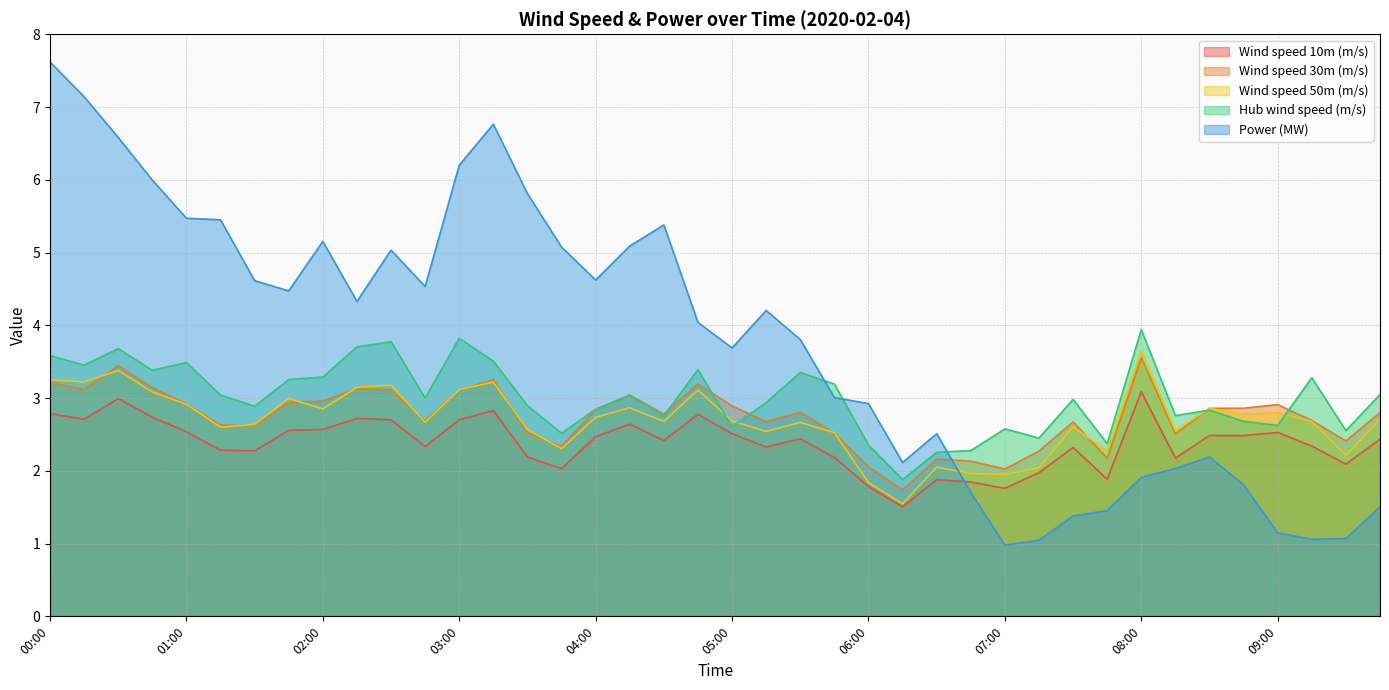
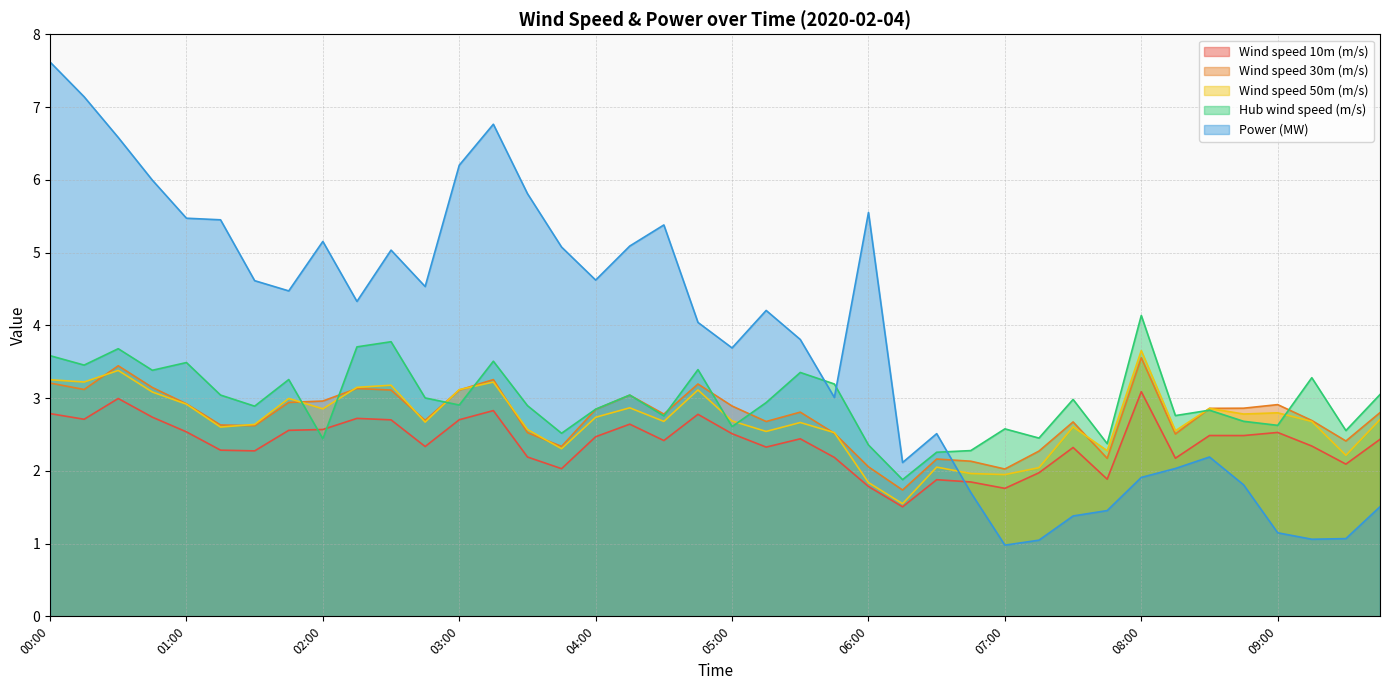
  {
    "Hub wind speed (m/s)": {
      "00:00": 3.6,
      "01:00": 3.5,
-     "02:00": 3.3,
-     "03:00": 3.8,
+     "02:00": 2.4,
+     "03:00": 2.9,
      "05:00": 2.6,
      "06:00": 2.4,
      "07:00": 2.6,
-     "08:00": 3.9,
+     "08:00": 4.1,
      "09:00": 2.6
    },
    "Power (MW)": {
      "00:00": 7.6,
      "01:00": 5.5,
      "02:00": 5.2,
      "03:00": 6.2,
      "04:00": 4.6,
      "05:00": 3.7,
-     "06:00": 2.9,
+     "06:00": 5.6,
      "07:00": 1.0,
      "08:00": 1.9,
      "09:00": 1.1
    }
  }
